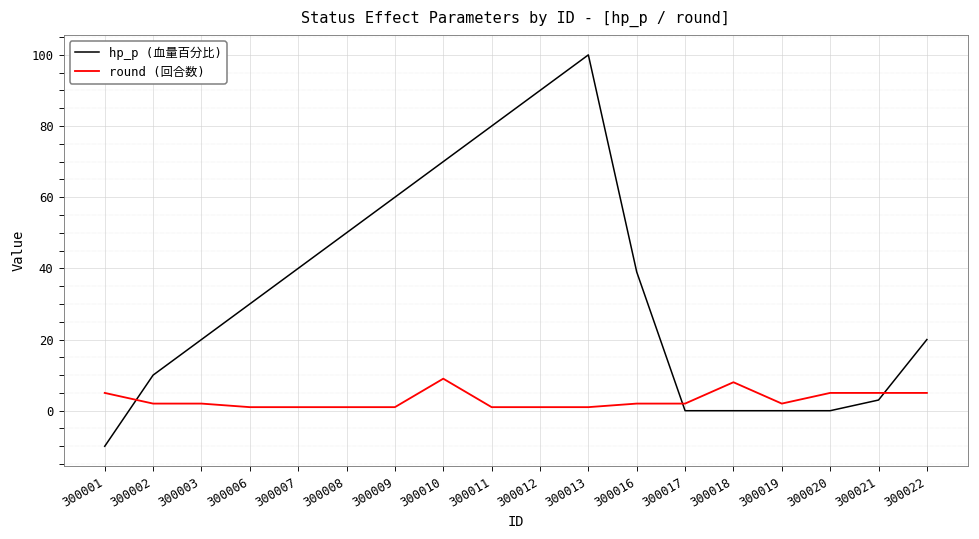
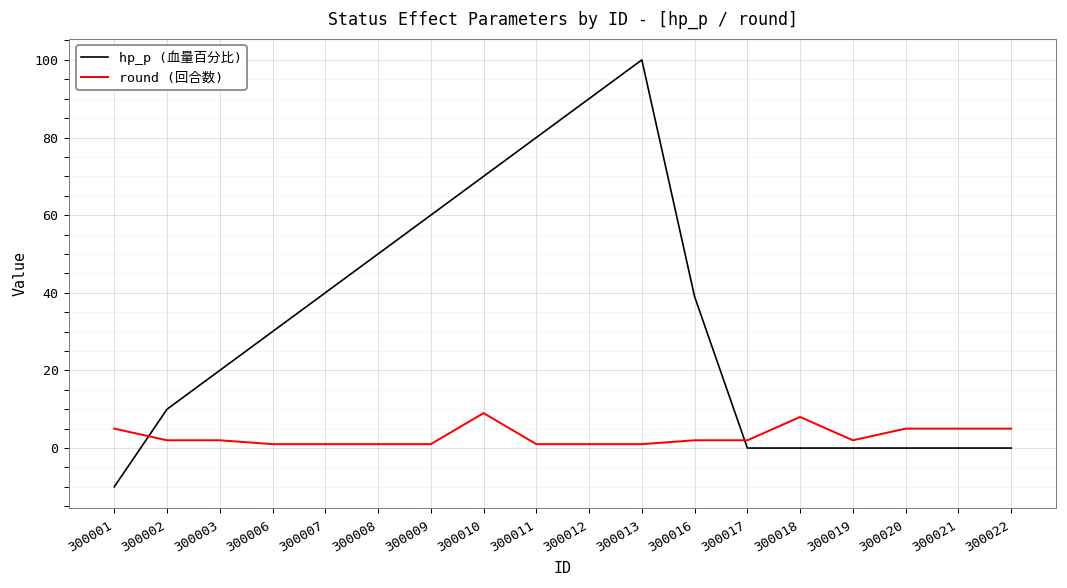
  {
    "hp_p (血量百分比)": {
      "300001": -10,
      "300002": 10,
      "300003": 20,
      "300006": 30,
      "300007": 40,
      "300008": 50,
      "300009": 60,
      "300010": 70,
      "300011": 80,
      "300012": 90,
      "300013": 100,
      "300016": 39,
      "300017": 0,
      "300018": 0,
      "300019": 0,
      "300020": 0,
-     "300021": 3,
-     "300022": 20
+     "300021": 0,
+     "300022": 0
    },
    "round (回合数)": {
      "300001": 5,
      "300002": 2,
      "300003": 2,
      "300006": 1,
      "300007": 1,
      "300008": 1,
      "300009": 1,
      "300010": 9,
      "300011": 1,
      "300012": 1,
      "300013": 1,
      "300016": 2,
      "300017": 2,
      "300018": 8,
      "300019": 2,
      "300020": 5,
      "300021": 5,
      "300022": 5
    }
  }
